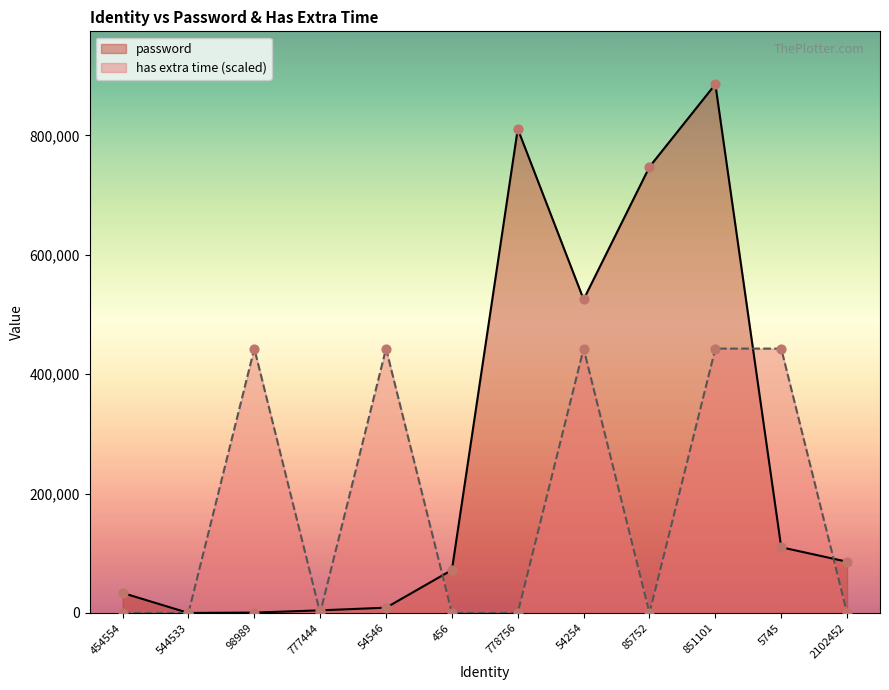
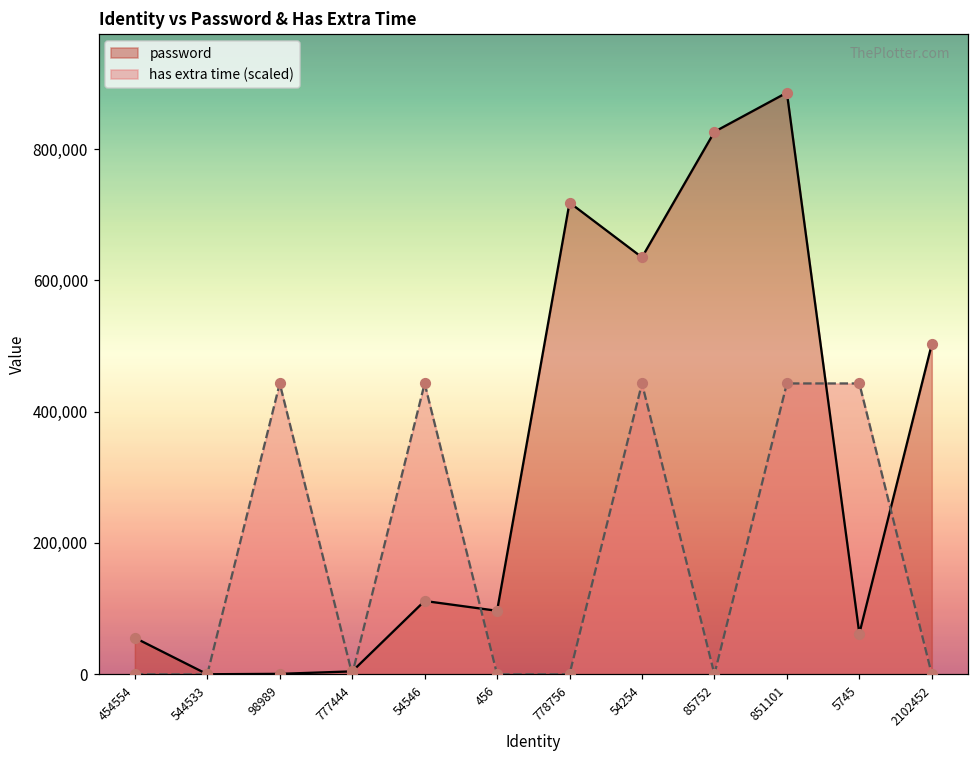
  {
    "password": {
-     "454554": "30,000",
+     "454554": "60,000",
      "98989": "0",
      "777444": "0",
-     "54546": "10,000",
-     "456": "70,000",
-     "778756": "810,000",
-     "54254": "530,000",
-     "85752": "750,000",
+     "54546": "110,000",
+     "456": "100,000",
+     "778756": "720,000",
+     "54254": "640,000",
+     "85752": "830,000",
      "851101": "890,000",
-     "5745": "110,000",
-     "2102452": "90,000"
+     "5745": "60,000",
+     "2102452": "500,000"
    },
    "has extra time (scaled)": {
      "454554": "0",
      "98989": "440,000",
      "777444": "0",
      "54546": "440,000",
      "456": "0",
      "778756": "0",
      "54254": "440,000",
      "85752": "0",
      "851101": "440,000",
      "5745": "440,000",
      "2102452": "0"
    }
  }
